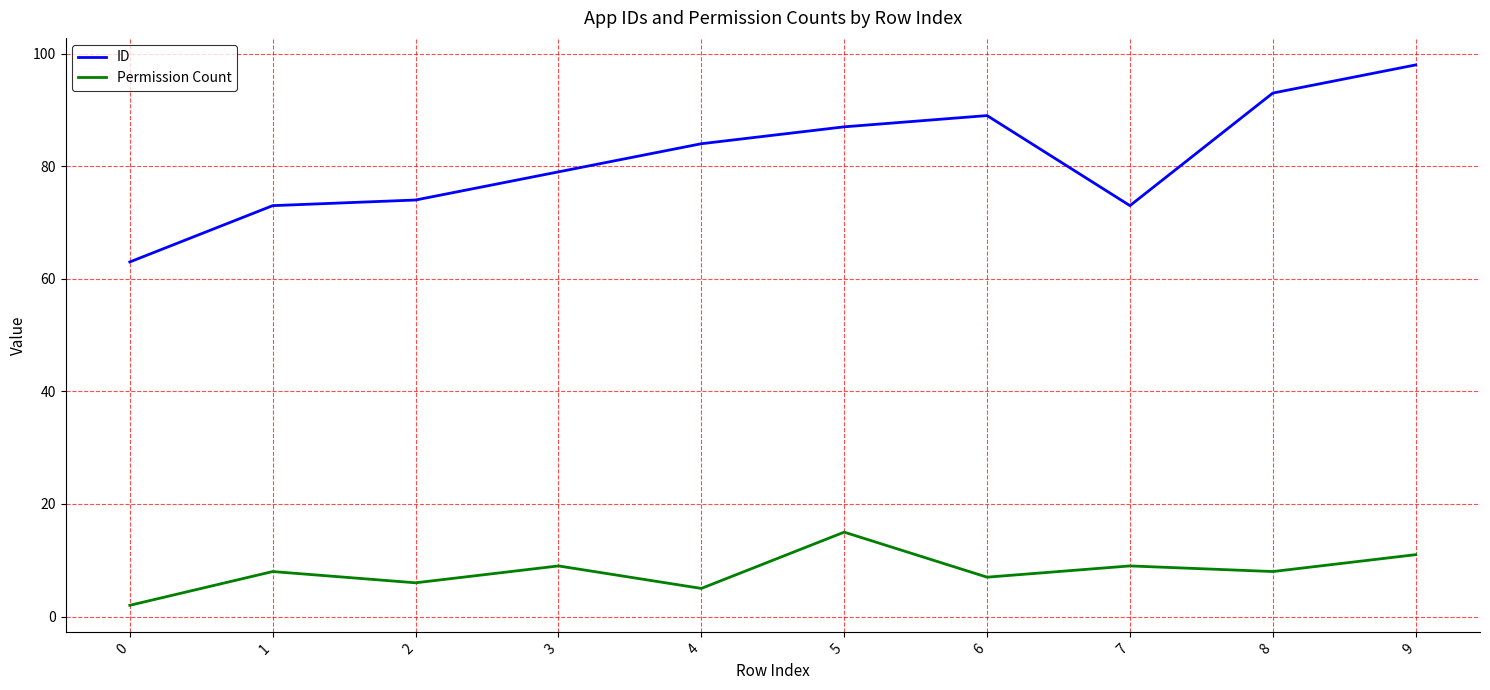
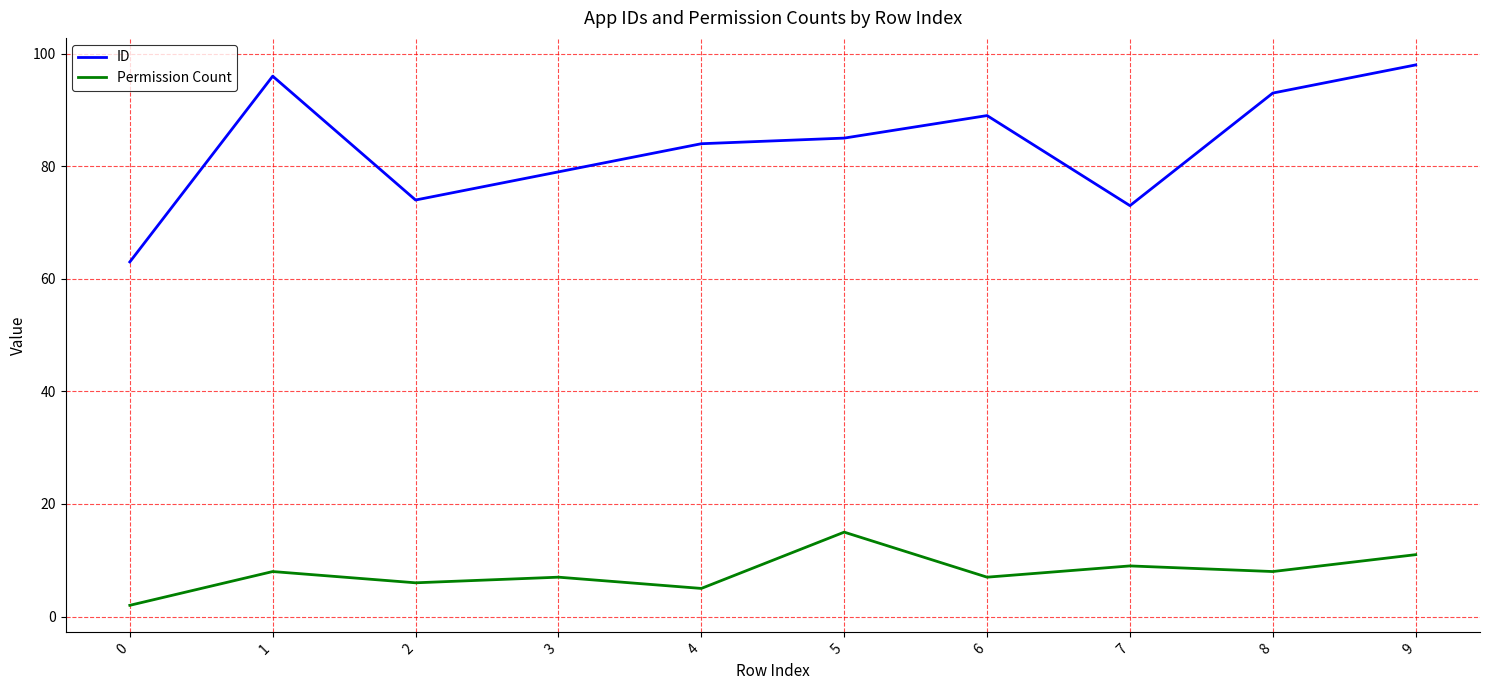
  {
    "ID": {
      "0": 63,
-     "1": 73,
+     "1": 96,
      "2": 74,
      "3": 79,
      "4": 84,
-     "5": 87,
+     "5": 85,
      "6": 89,
      "7": 73,
      "8": 93,
      "9": 98
    },
    "Permission Count": {
      "0": 2,
      "1": 8,
      "2": 6,
-     "3": 9,
+     "3": 7,
      "4": 5,
      "5": 15,
      "6": 7,
      "7": 9,
      "8": 8,
      "9": 11
    }
  }
